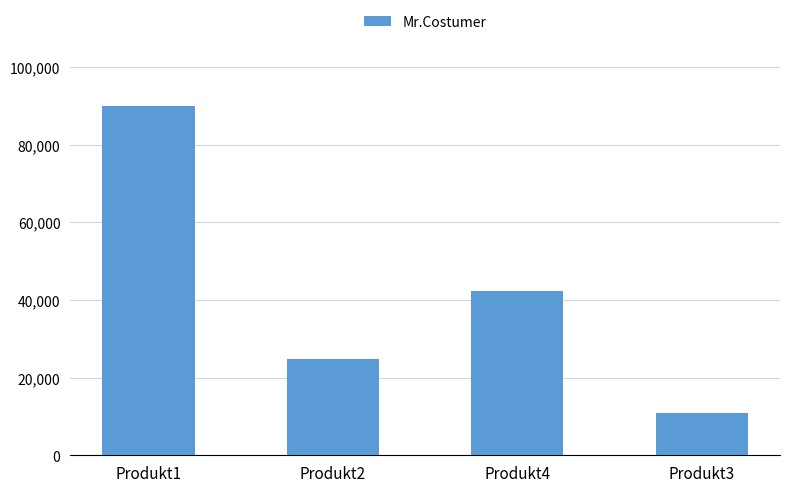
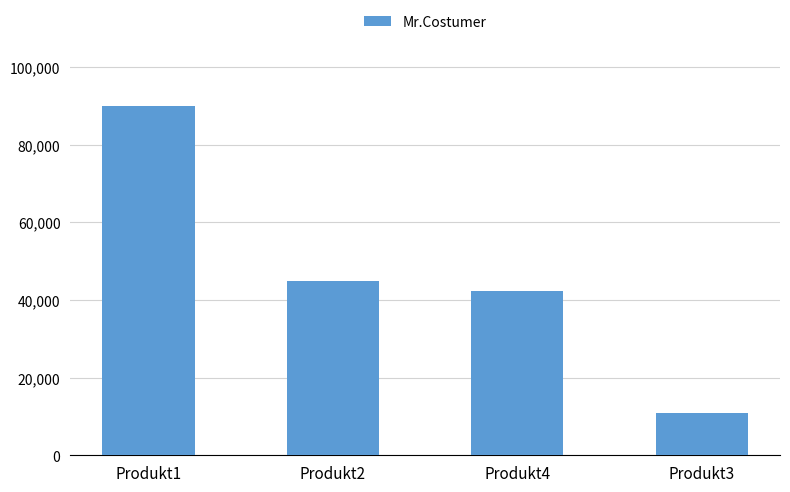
  {
    "Produkt1": "90,000",
-   "Produkt2": "25,000",
+   "Produkt2": "45,000",
    "Produkt4": "42,000",
    "Produkt3": "11,000"
  }
